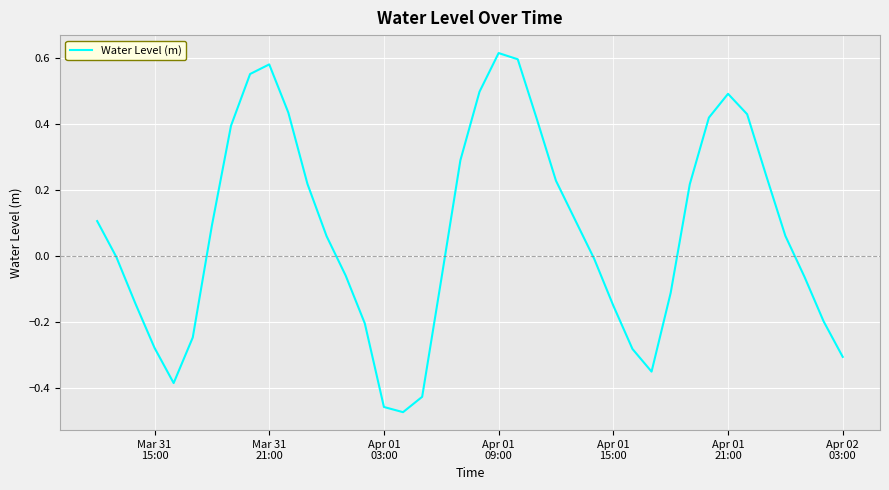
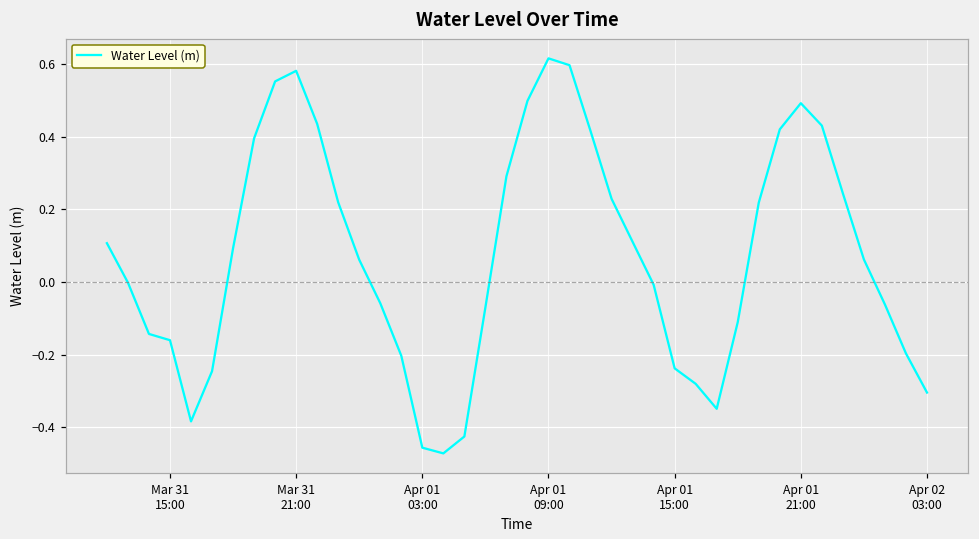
  {
-   "Mar 31 15:00": -0.28,
+   "Mar 31 15:00": -0.16,
    "Mar 31 21:00": 0.58,
    "Apr 01 03:00": -0.46,
    "Apr 01 09:00": 0.62,
-   "Apr 01 15:00": -0.15,
+   "Apr 01 15:00": -0.24,
    "Apr 01 21:00": 0.49,
    "Apr 02 03:00": -0.30
  }
